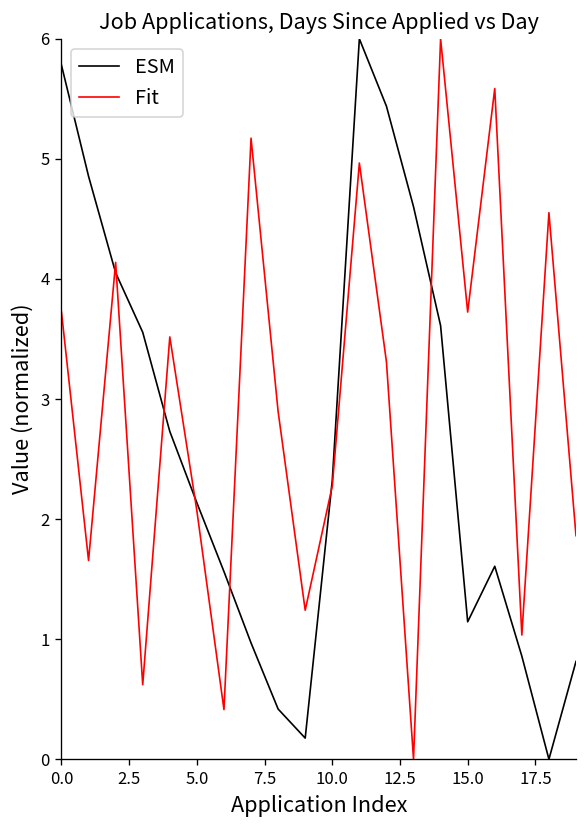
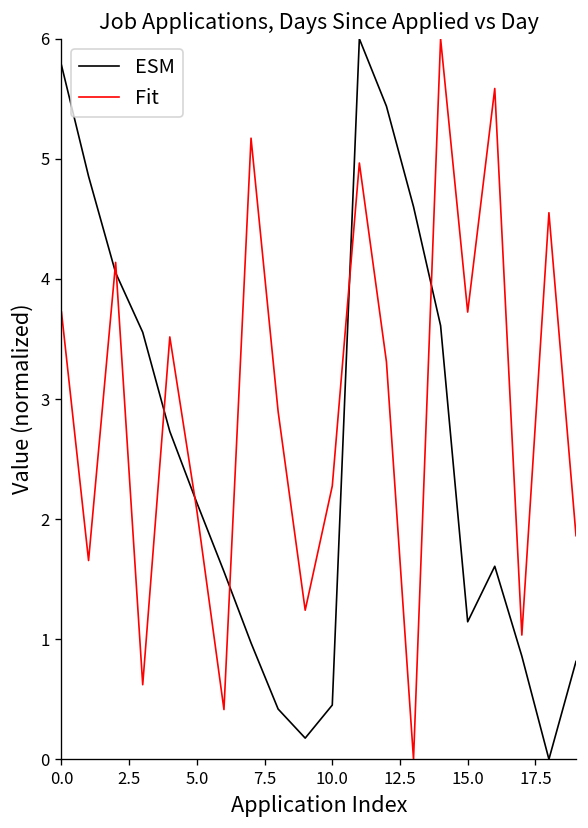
  {
    "ESM": {
      "0.0": 5.78,
      "5.0": 2.14,
-     "10.0": 2.32,
+     "10.0": 0.45,
      "15.0": 1.14
    },
    "Fit": {
      "0.0": 3.72,
      "5.0": 2.07,
      "10.0": 2.28,
      "15.0": 3.72
    }
  }
